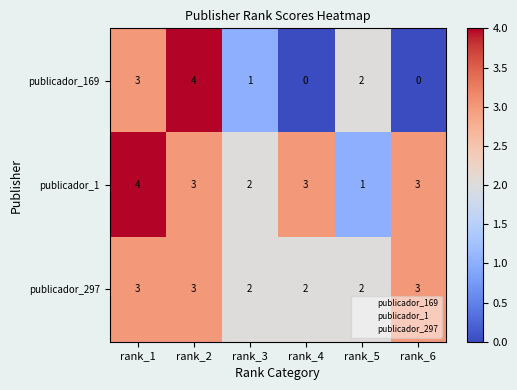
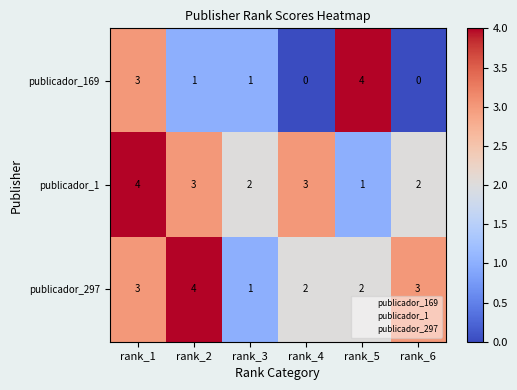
  {
    "publicador_169": {
      "rank_1": 3,
-     "rank_2": 4,
+     "rank_2": 1,
      "rank_3": 1,
      "rank_4": 0,
-     "rank_5": 2,
+     "rank_5": 4,
      "rank_6": 0
    },
    "publicador_1": {
      "rank_1": 4,
      "rank_2": 3,
      "rank_3": 2,
      "rank_4": 3,
      "rank_5": 1,
-     "rank_6": 3
+     "rank_6": 2
    },
    "publicador_297": {
      "rank_1": 3,
-     "rank_2": 3,
-     "rank_3": 2,
+     "rank_2": 4,
+     "rank_3": 1,
      "rank_4": 2,
      "rank_5": 2,
      "rank_6": 3
    }
  }
